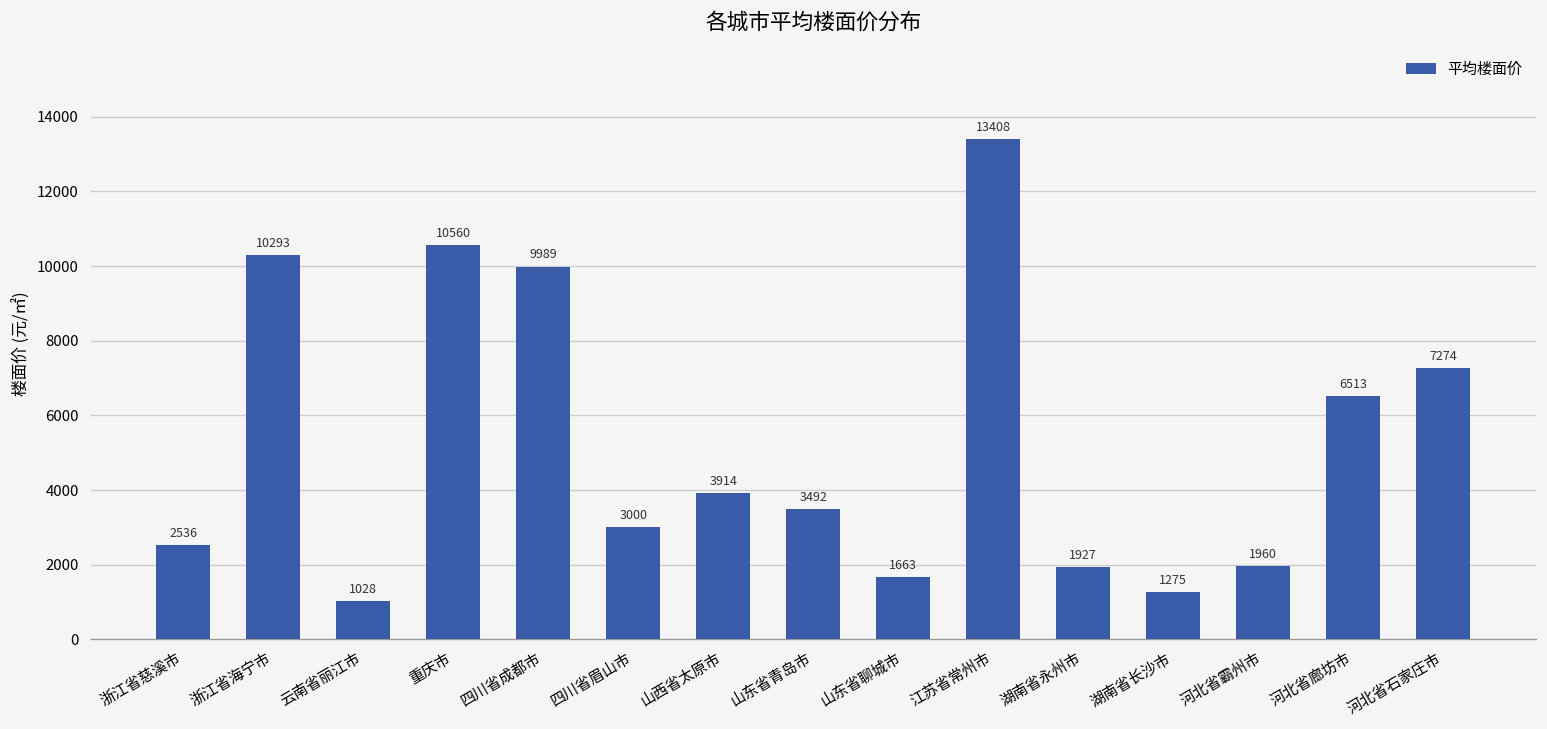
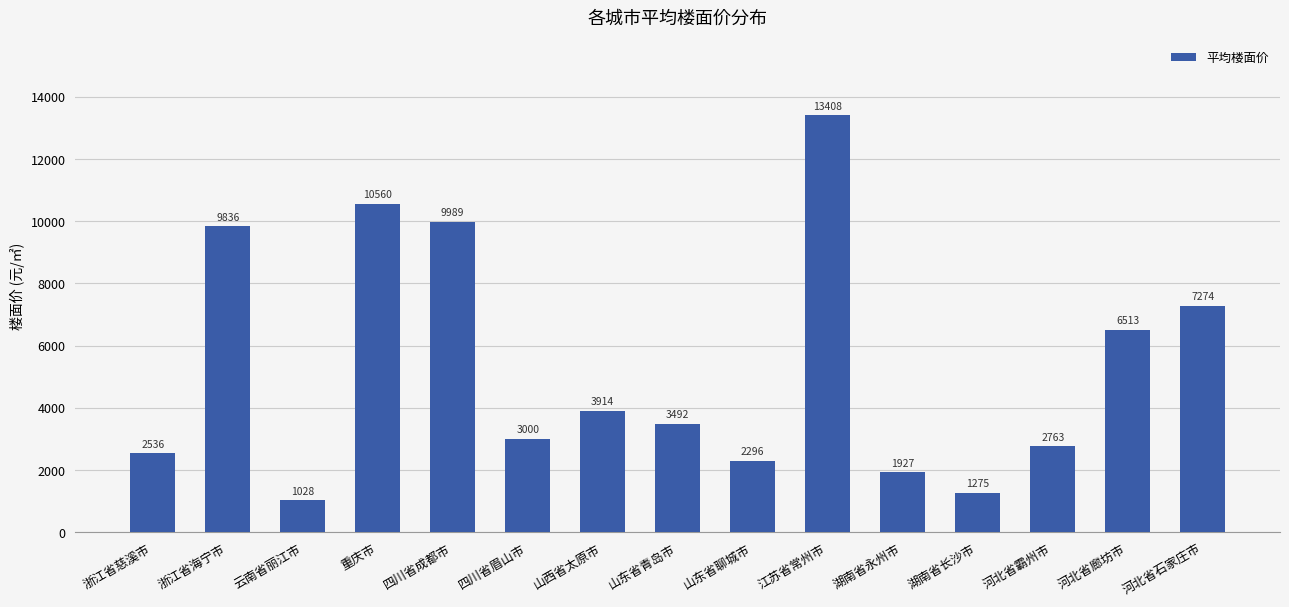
  {
    "浙江省慈溪市": 2536,
-   "浙江省海宁市": 10293,
+   "浙江省海宁市": 9836,
    "云南省丽江市": 1028,
    "重庆市": 10560,
    "四川省成都市": 9989,
    "四川省眉山市": 3000,
    "山西省太原市": 3914,
    "山东省青岛市": 3492,
-   "山东省聊城市": 1663,
+   "山东省聊城市": 2296,
    "江苏省常州市": 13408,
    "湖南省永州市": 1927,
    "湖南省长沙市": 1275,
-   "河北省霸州市": 1960,
+   "河北省霸州市": 2763,
    "河北省廊坊市": 6513,
    "河北省石家庄市": 7274
  }
